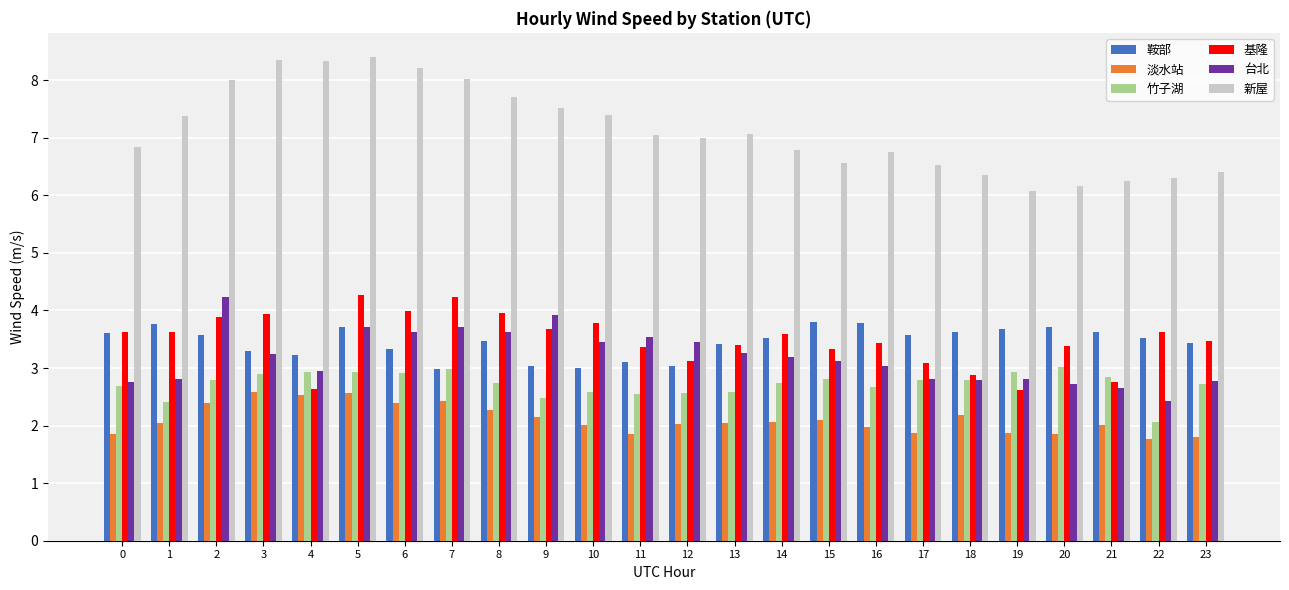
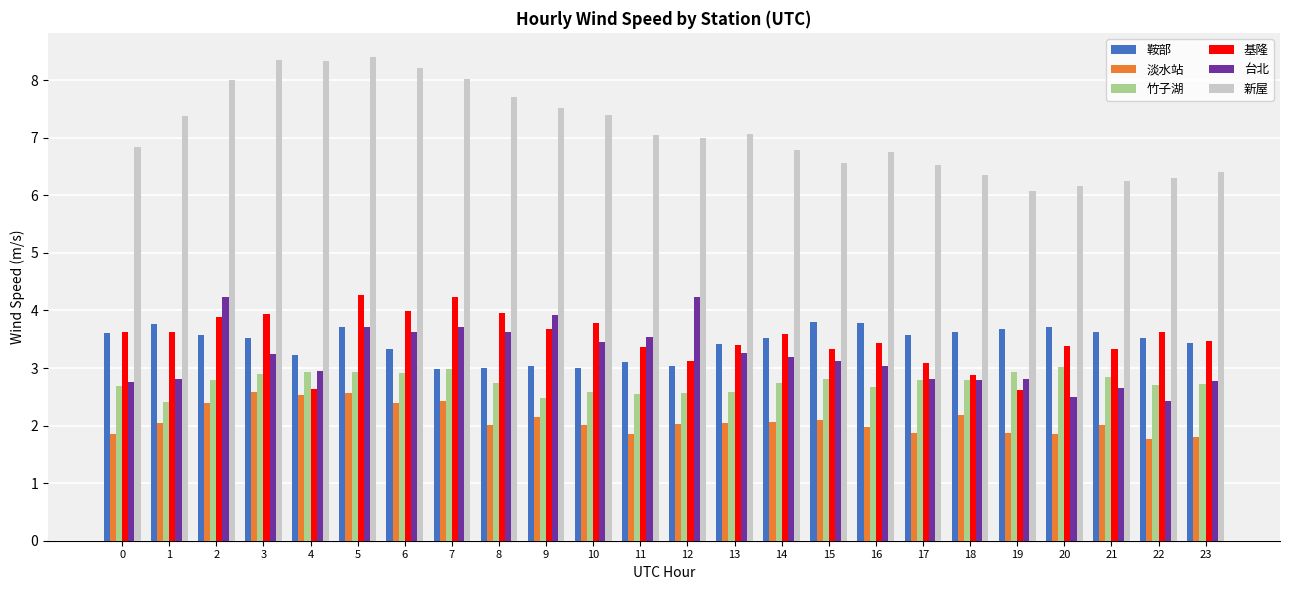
  {
    "鞍部": {
      "0": 3.6,
      "1": 3.8,
      "2": 3.6,
-     "3": 3.3,
+     "3": 3.5,
      "4": 3.2,
      "5": 3.7,
      "6": 3.3,
      "7": 3.0,
-     "8": 3.5,
+     "8": 3.0,
      "9": 3.0,
      "10": 3.0,
      "11": 3.1,
      "12": 3.0,
      "13": 3.4,
      "14": 3.5,
      "15": 3.8,
      "16": 3.8,
      "17": 3.6,
      "18": 3.6,
      "19": 3.7,
      "20": 3.7,
      "21": 3.6,
      "22": 3.5,
      "23": 3.4
    },
    "淡水站": {
      "0": 1.8,
      "1": 2.0,
      "2": 2.4,
      "3": 2.6,
      "4": 2.5,
      "5": 2.6,
      "6": 2.4,
      "7": 2.4,
-     "8": 2.3,
+     "8": 2.0,
      "9": 2.1,
      "10": 2.0,
      "11": 1.9,
      "12": 2.0,
      "13": 2.0,
      "14": 2.1,
      "15": 2.1,
      "16": 2.0,
      "17": 1.9,
      "18": 2.2,
      "19": 1.9,
      "20": 1.9,
      "21": 2.0,
      "22": 1.8,
      "23": 1.8
    },
    "竹子湖": {
      "0": 2.7,
      "1": 2.4,
      "2": 2.8,
      "3": 2.9,
      "4": 2.9,
      "5": 2.9,
      "6": 2.9,
      "7": 3.0,
      "8": 2.7,
      "9": 2.5,
      "10": 2.6,
      "11": 2.5,
      "12": 2.6,
      "13": 2.6,
      "14": 2.7,
      "15": 2.8,
      "16": 2.7,
      "17": 2.8,
      "18": 2.8,
      "19": 2.9,
      "20": 3.0,
      "21": 2.8,
-     "22": 2.1,
+     "22": 2.7,
      "23": 2.7
    },
    "基隆": {
      "0": 3.6,
      "1": 3.6,
      "2": 3.9,
      "3": 3.9,
      "4": 2.6,
      "5": 4.3,
      "6": 4.0,
      "7": 4.2,
      "8": 4.0,
      "9": 3.7,
      "10": 3.8,
      "11": 3.4,
      "12": 3.1,
      "13": 3.4,
      "14": 3.6,
      "15": 3.3,
      "16": 3.4,
      "17": 3.1,
      "18": 2.9,
      "19": 2.6,
      "20": 3.4,
-     "21": 2.8,
+     "21": 3.3,
      "22": 3.6,
      "23": 3.5
    },
    "台北": {
      "0": 2.8,
      "1": 2.8,
      "2": 4.2,
      "3": 3.2,
      "4": 2.9,
      "5": 3.7,
      "6": 3.6,
      "7": 3.7,
      "8": 3.6,
      "9": 3.9,
      "10": 3.5,
      "11": 3.5,
-     "12": 3.4,
+     "12": 4.2,
      "13": 3.3,
      "14": 3.2,
      "15": 3.1,
      "16": 3.0,
      "17": 2.8,
      "18": 2.8,
      "19": 2.8,
-     "20": 2.7,
+     "20": 2.5,
      "21": 2.6,
      "22": 2.4,
      "23": 2.8
    },
    "新屋": {
      "0": 6.8,
      "1": 7.4,
      "2": 8.0,
      "3": 8.3,
      "4": 8.3,
      "5": 8.4,
      "6": 8.2,
      "7": 8.0,
      "8": 7.7,
      "9": 7.5,
      "10": 7.4,
      "11": 7.0,
      "12": 7.0,
      "13": 7.1,
      "14": 6.8,
      "15": 6.6,
      "16": 6.8,
      "17": 6.5,
      "18": 6.3,
      "19": 6.1,
      "20": 6.2,
      "21": 6.2,
      "22": 6.3,
      "23": 6.4
    }
  }
